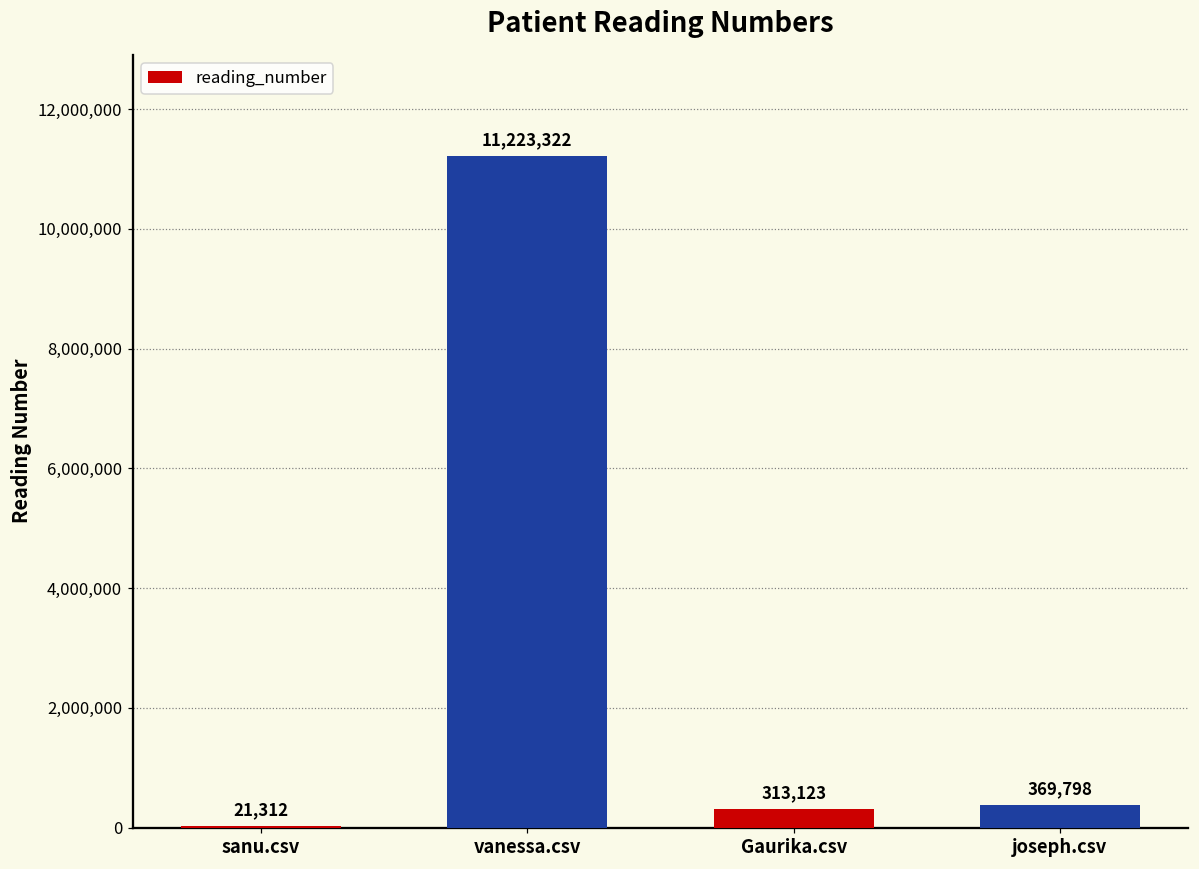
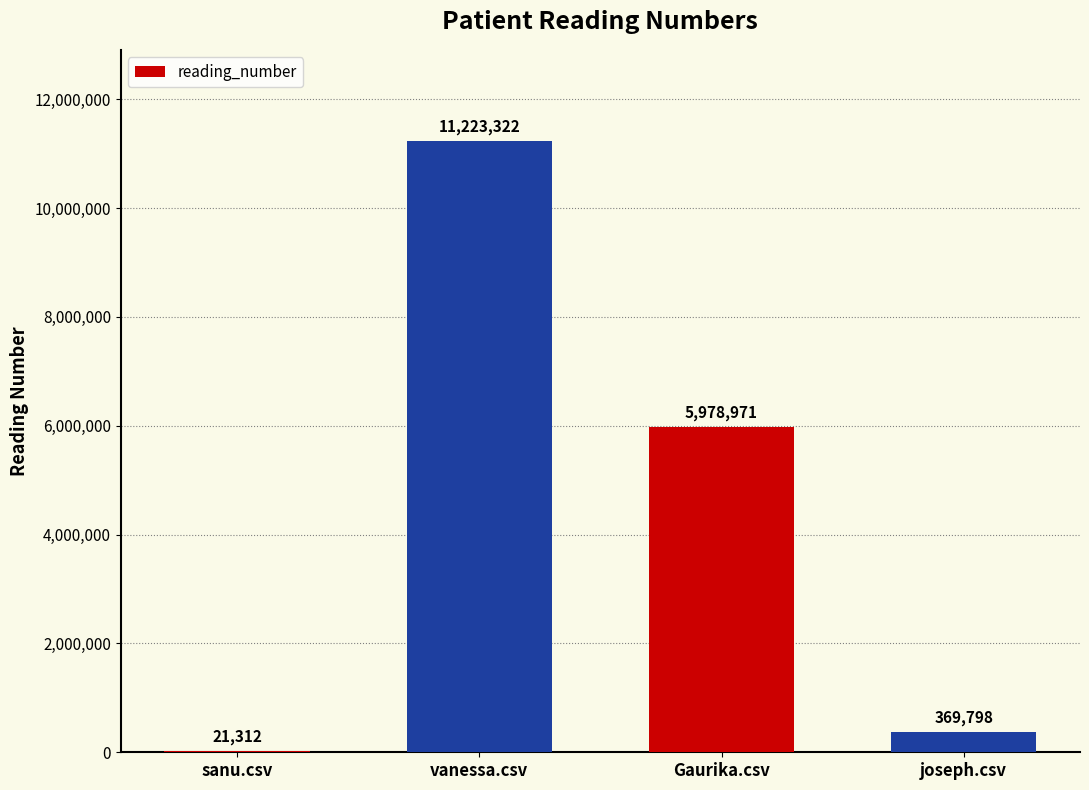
  {
    "sanu.csv": "21,312",
    "vanessa.csv": "11,223,322",
-   "Gaurika.csv": "313,123",
+   "Gaurika.csv": "5,978,971",
    "joseph.csv": "369,798"
  }
